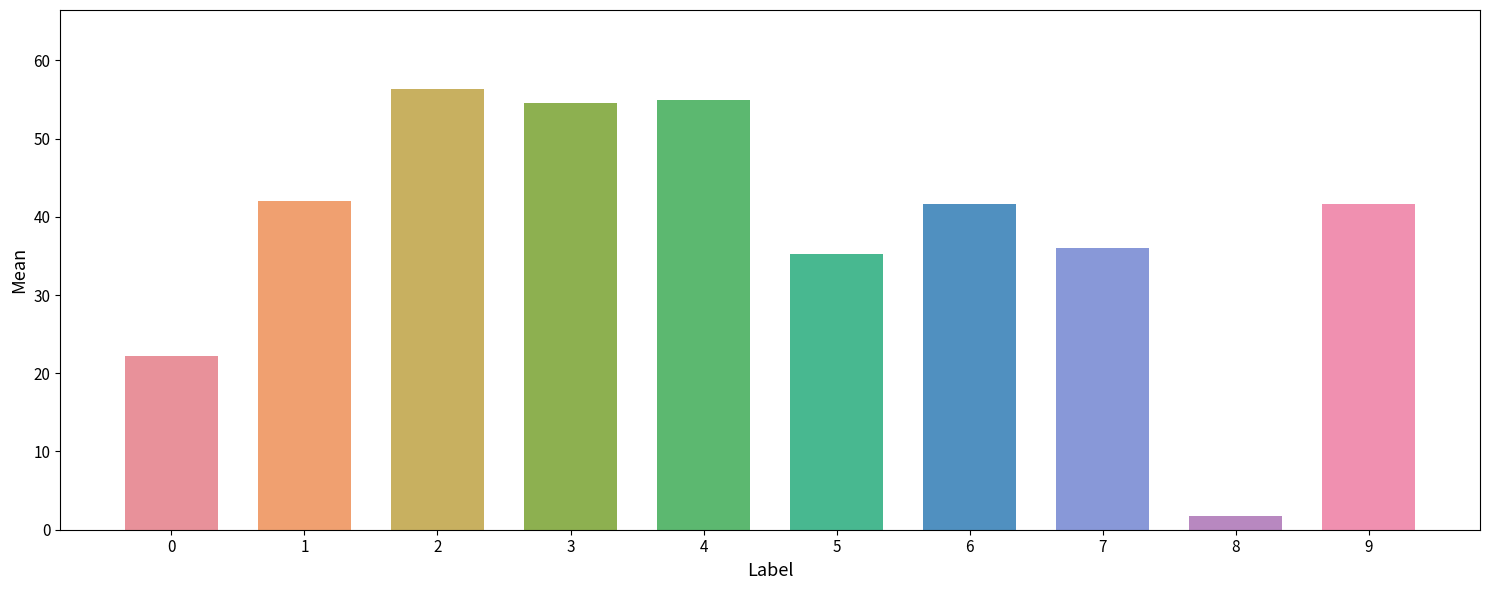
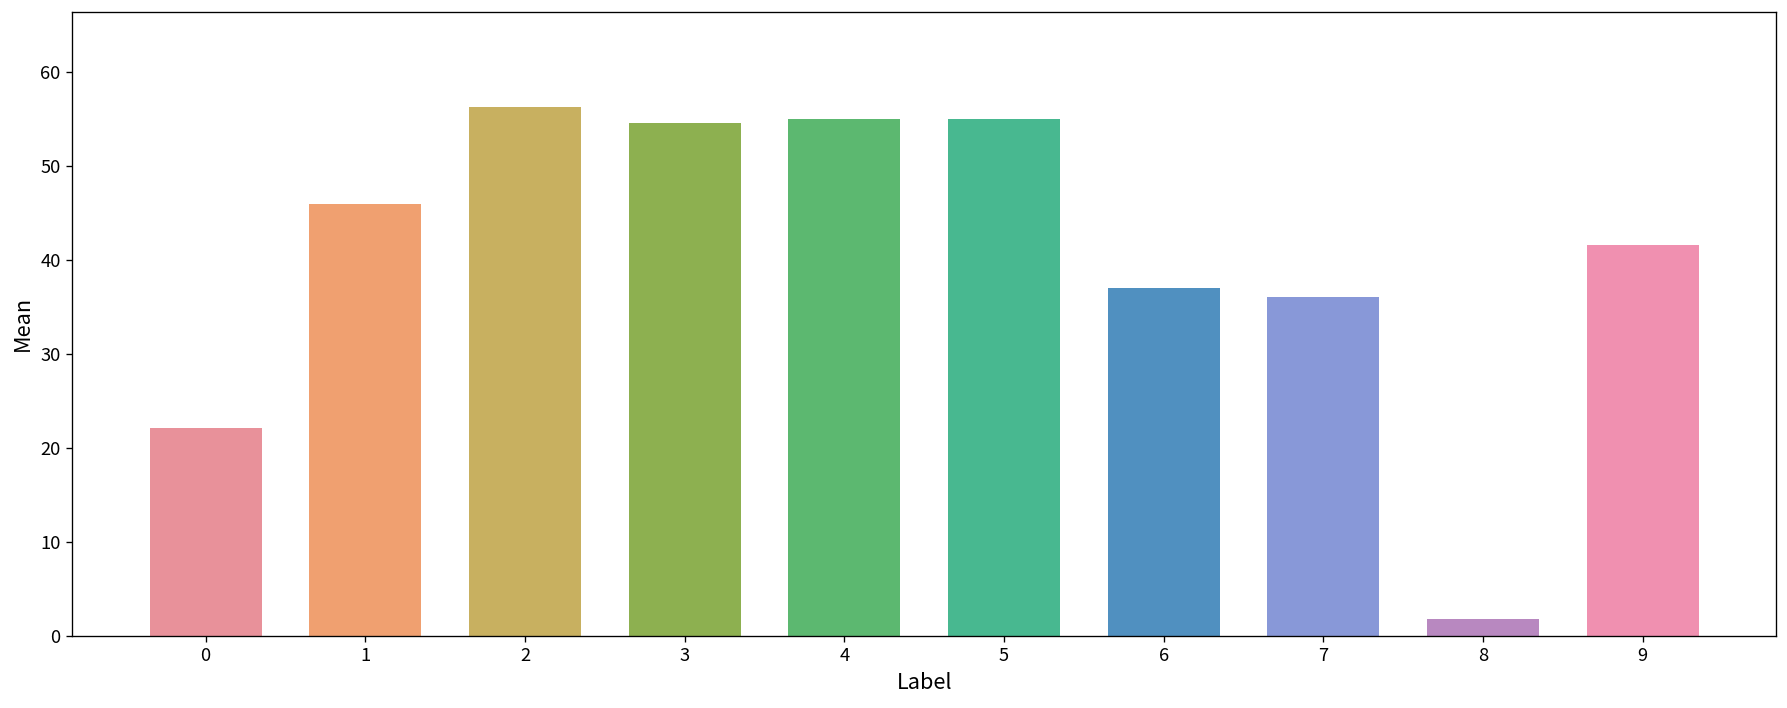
  {
    "0": 22,
-   "1": 42,
+   "1": 46,
    "2": 56,
    "3": 55,
    "4": 55,
-   "5": 35,
-   "6": 42,
+   "5": 55,
+   "6": 37,
    "7": 36,
    "8": 2,
    "9": 42
  }
